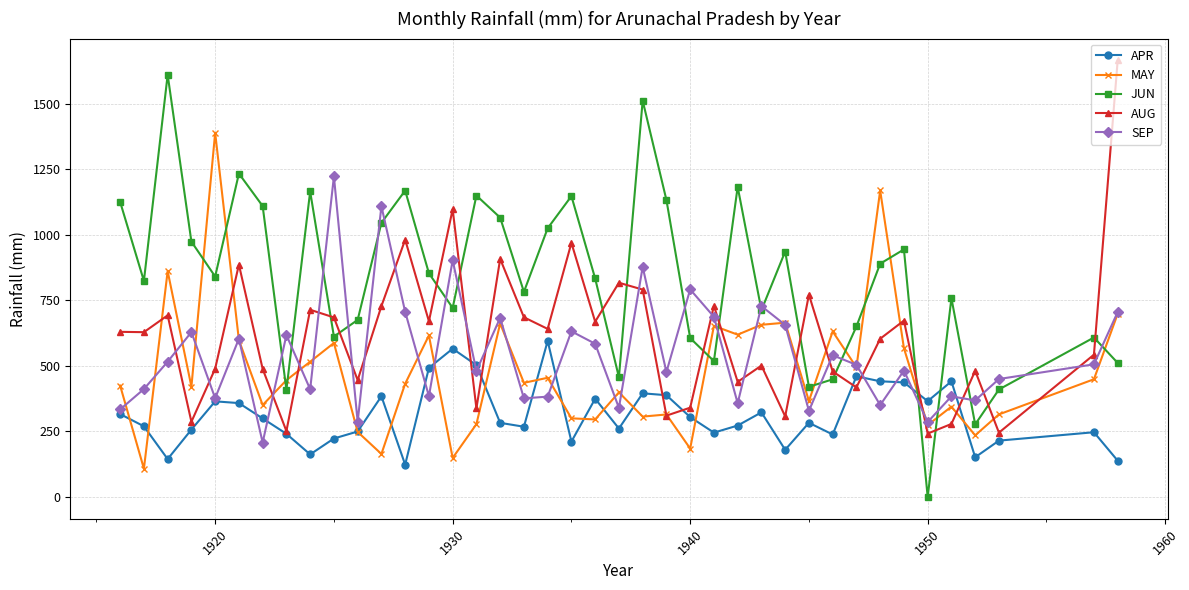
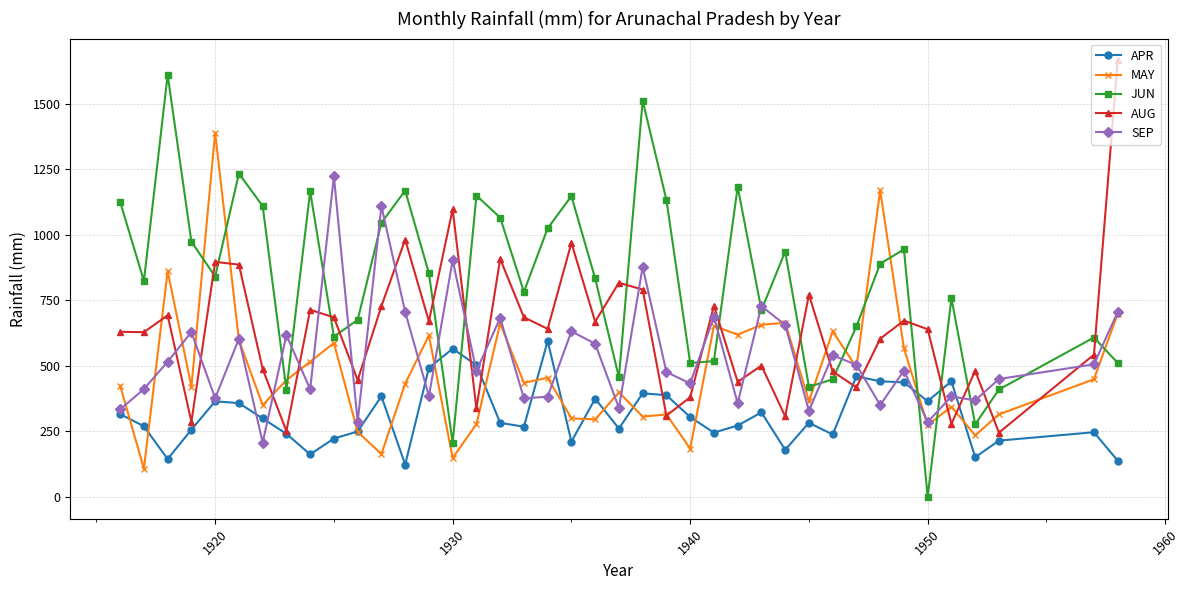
  {
    "APR": {
      "1920": 360,
      "1930": 570,
      "1940": 300,
      "1950": 370
    },
    "MAY": {
      "1920": 1390,
      "1930": 150,
      "1940": 180,
      "1950": 270
    },
    "JUN": {
      "1920": 840,
-     "1930": 720,
-     "1940": 610,
+     "1930": 210,
+     "1940": 510,
      "1950": 0
    },
    "AUG": {
-     "1920": 490,
+     "1920": 900,
      "1930": 1100,
-     "1940": 340,
-     "1950": 240
+     "1940": 380,
+     "1950": 640
    },
    "SEP": {
      "1920": 380,
      "1930": 900,
-     "1940": 790,
+     "1940": 430,
      "1950": 290
    }
  }
